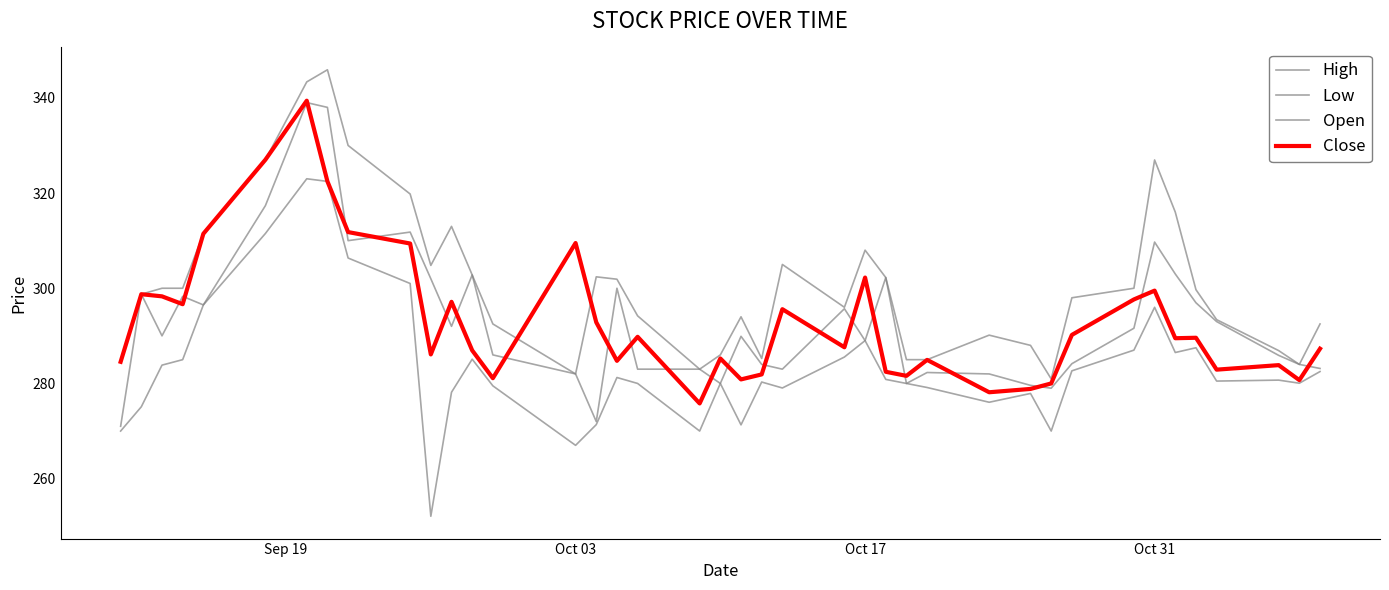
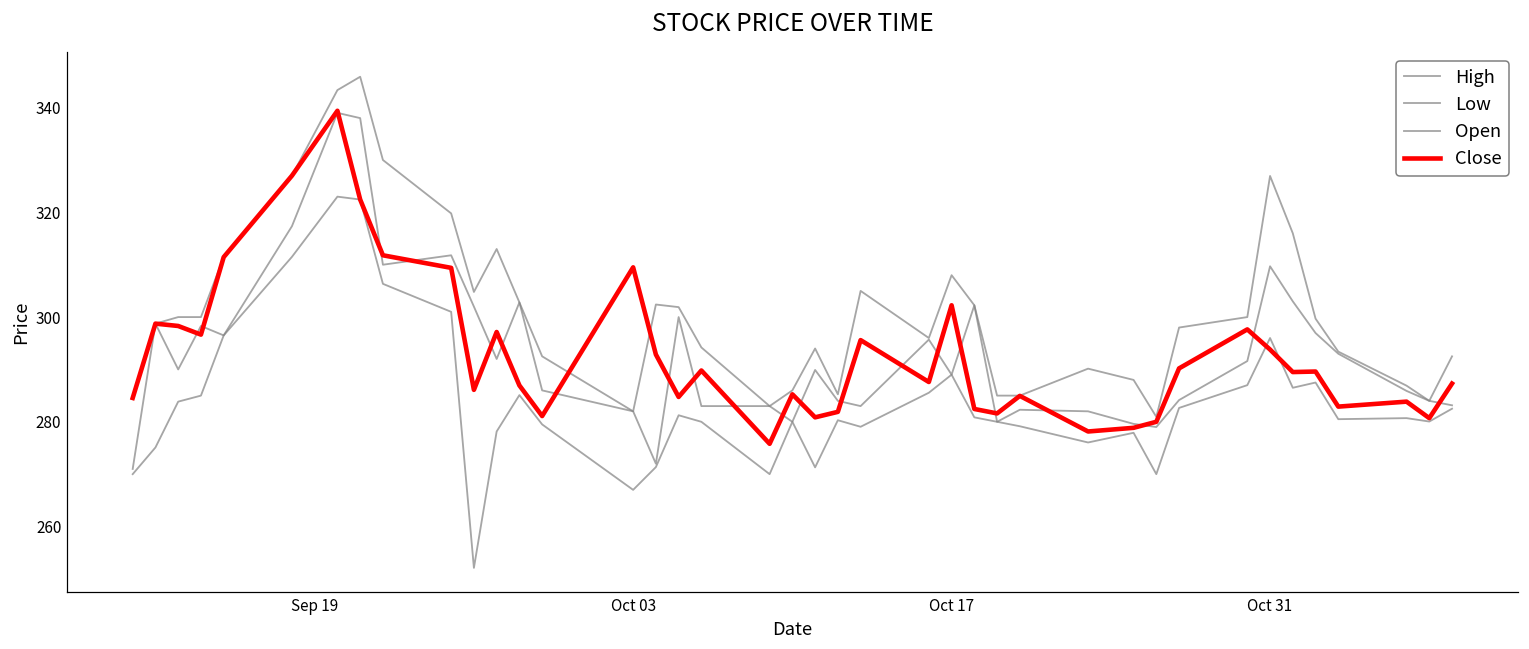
  {
    "Close": {
      "Oct 03": 310,
      "Oct 17": 302,
-     "Oct 31": 300
+     "Oct 31": 294
    }
  }
